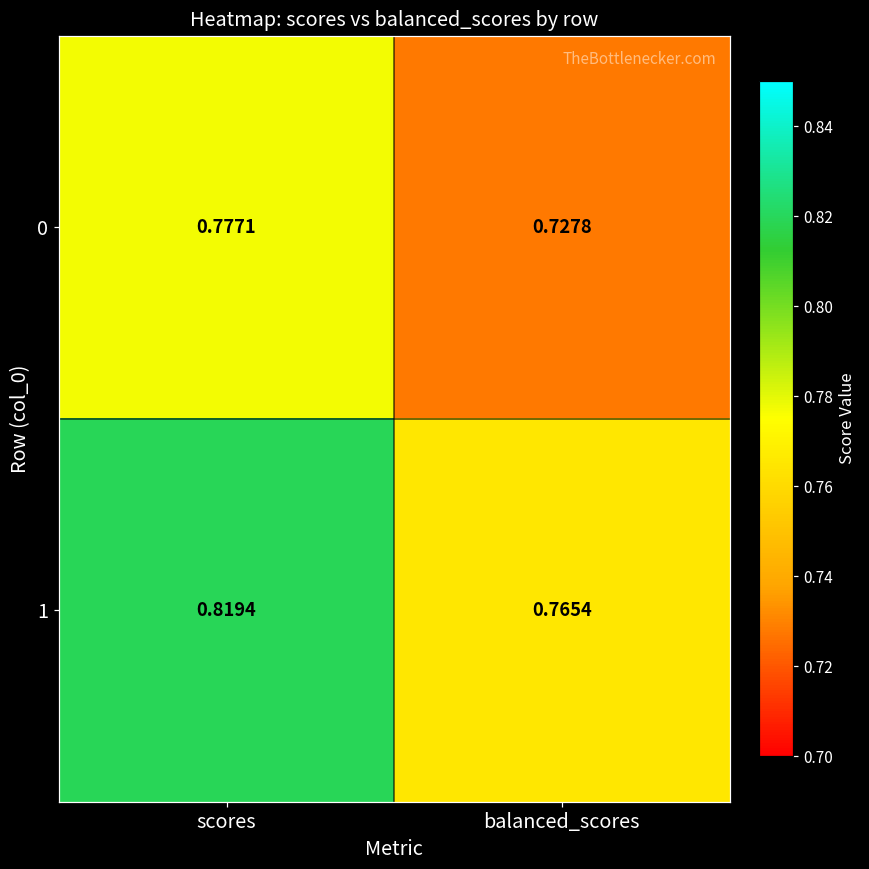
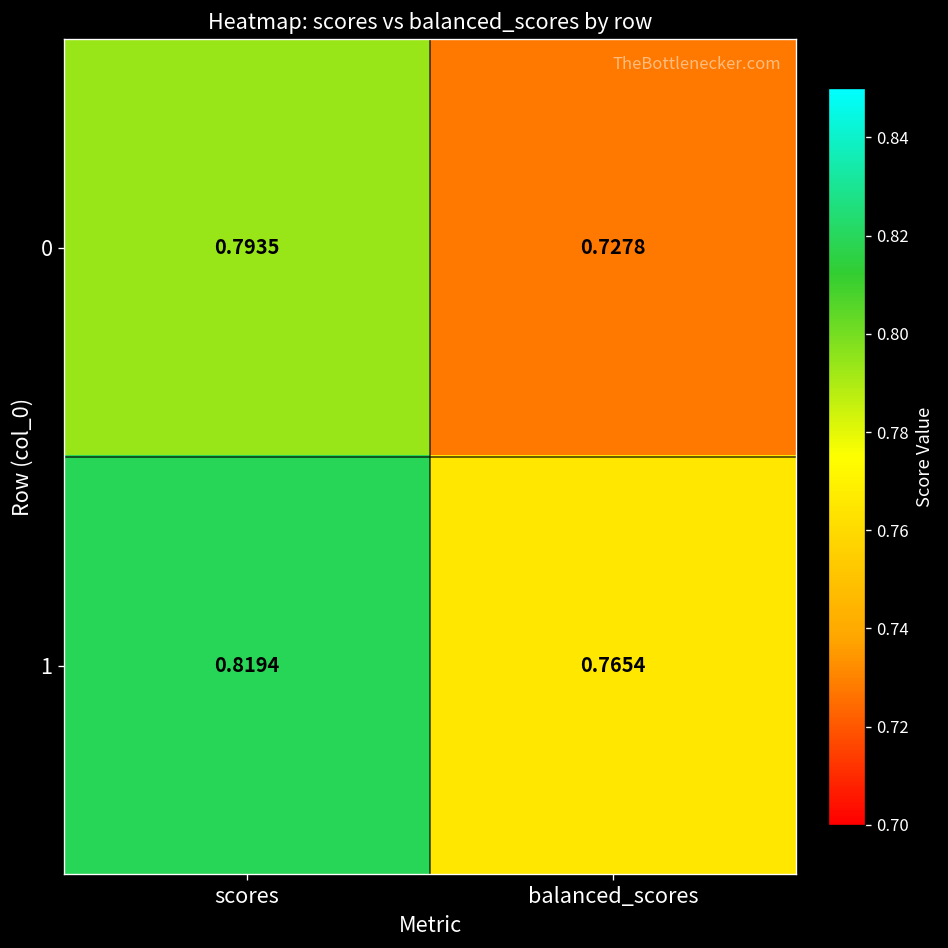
  {
    "0": {
-     "scores": 0.7771
+     "scores": 0.7935
    },
    "1": {
      "scores": 0.8194,
      "balanced_scores": 0.7654
    }
  }
